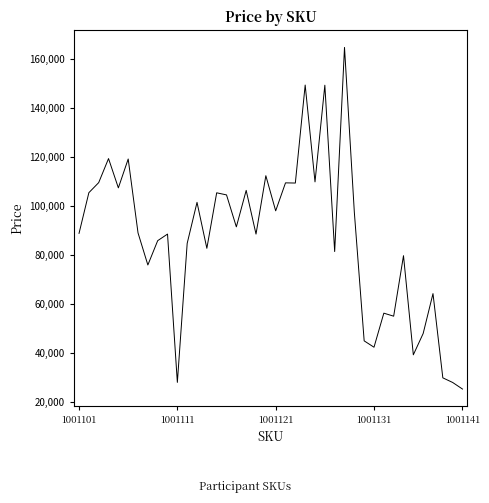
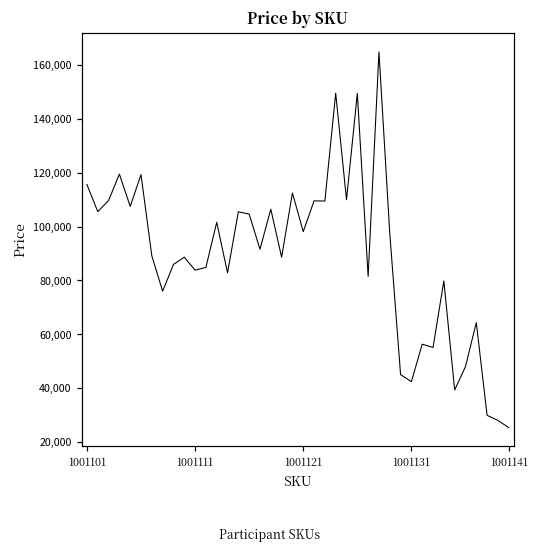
  {
-   "1001101": "89,000",
-   "1001111": "28,000",
+   "1001101": "116,000",
+   "1001111": "84,000",
    "1001121": "98,000",
    "1001131": "42,000",
    "1001141": "25,000"
  }
